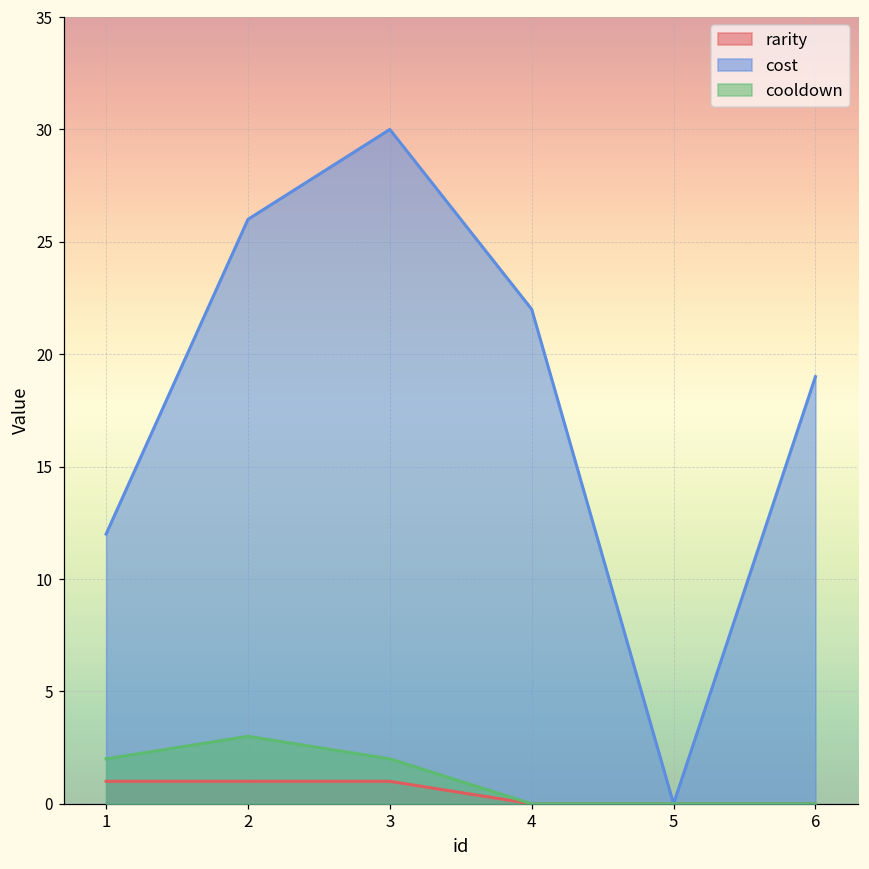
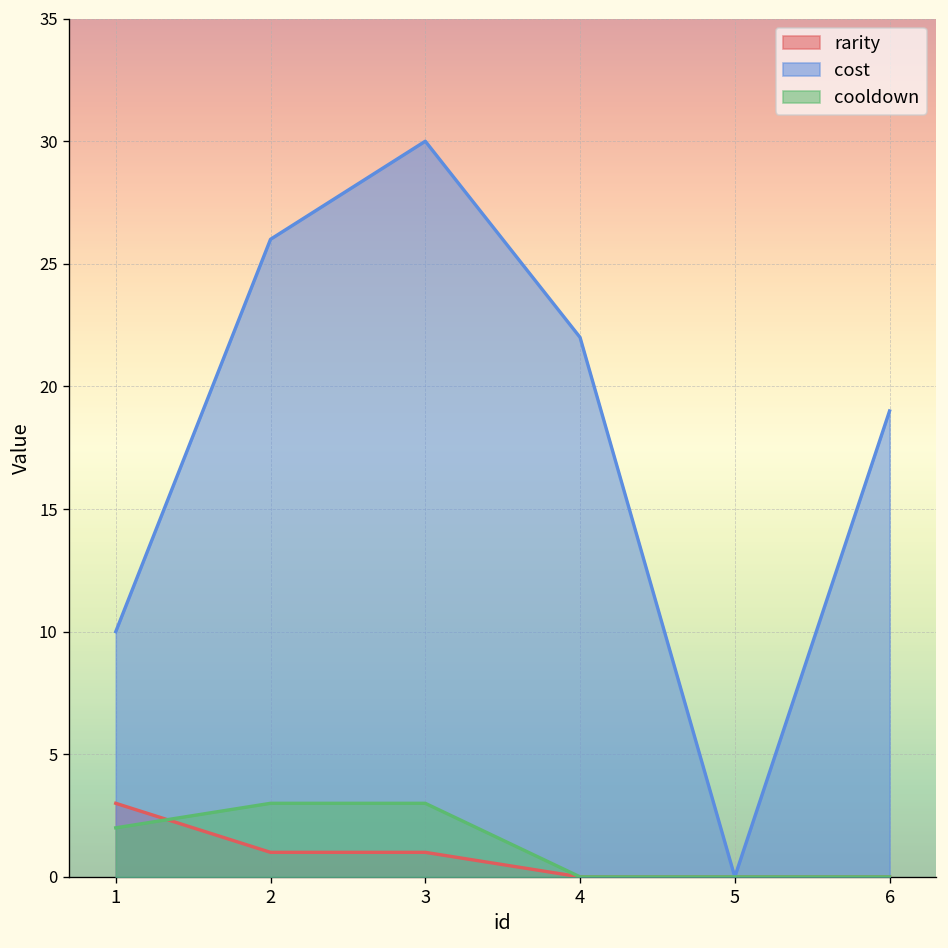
  {
    "rarity": {
-     "1": 1,
+     "1": 3,
      "2": 1,
      "3": 1
    },
    "cost": {
-     "1": 12,
+     "1": 10,
      "2": 26,
      "3": 30,
      "4": 22,
      "6": 19
    },
    "cooldown": {
      "1": 2,
      "2": 3,
-     "3": 2
+     "3": 3
    }
  }
